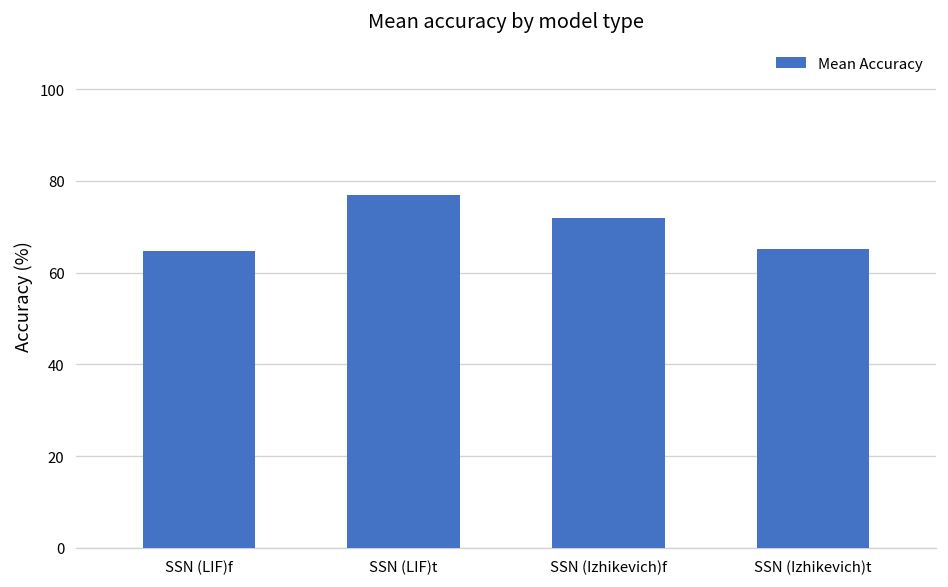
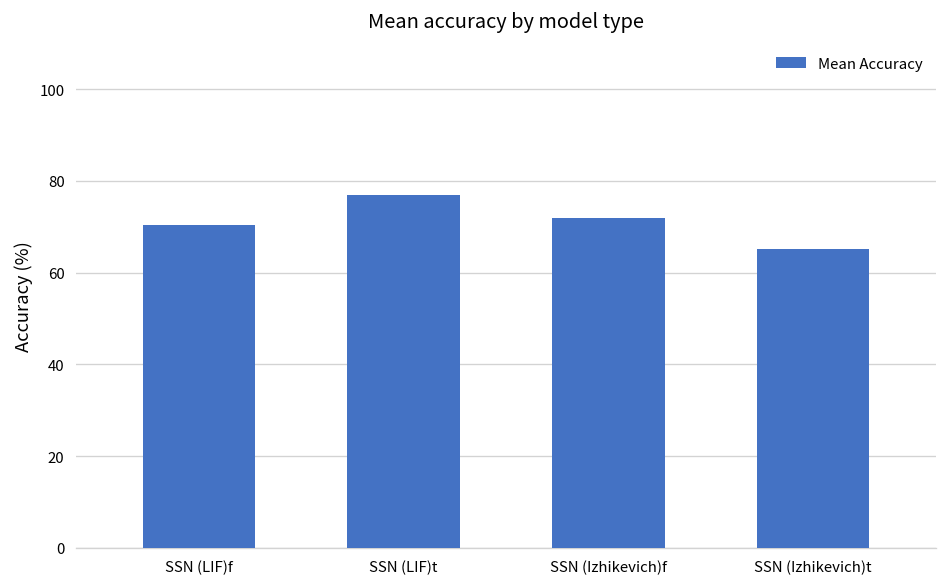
  {
-   "SSN (LIF)f": 65,
+   "SSN (LIF)f": 70,
    "SSN (LIF)t": 77,
    "SSN (Izhikevich)f": 72,
    "SSN (Izhikevich)t": 65
  }
